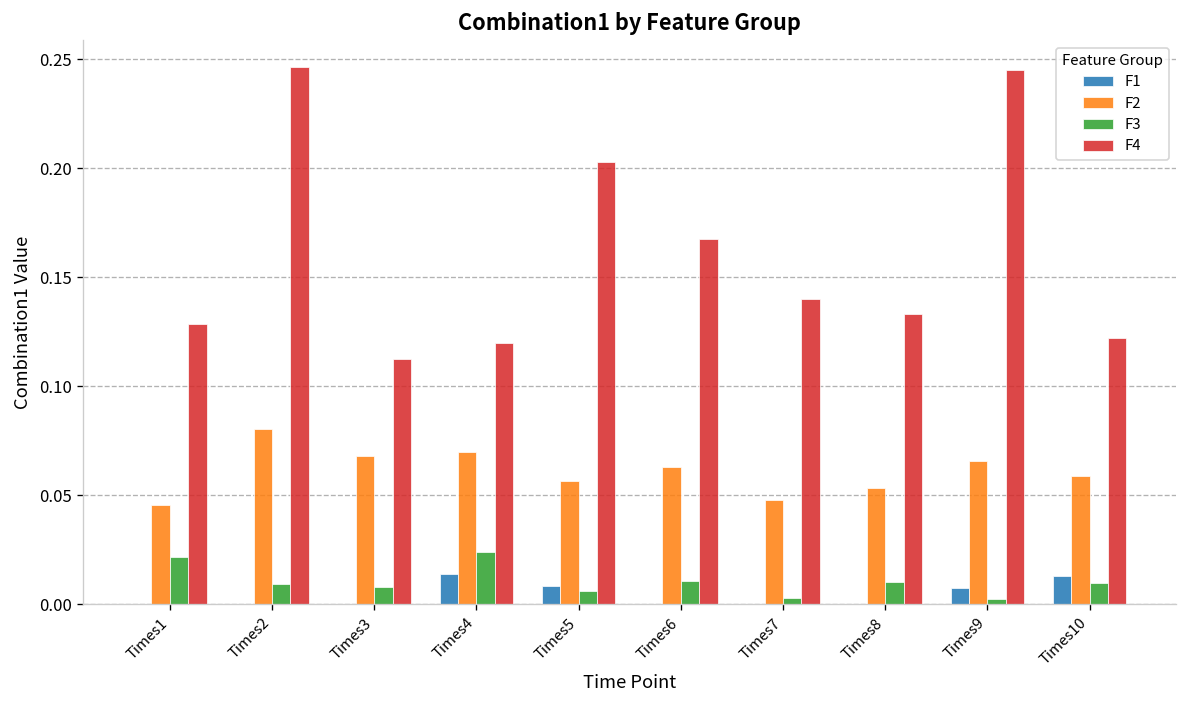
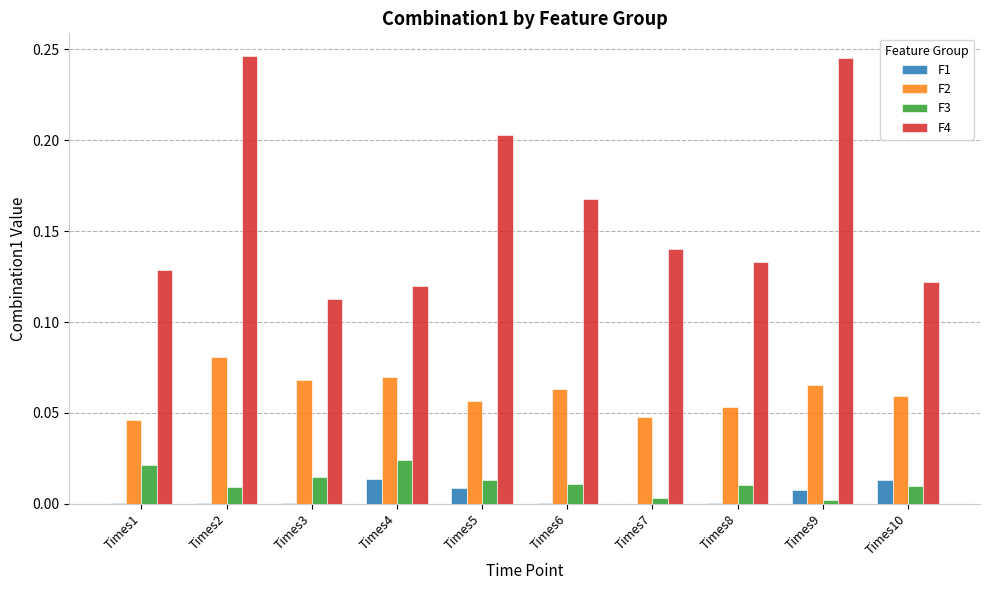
  {
    "F1": {
      "Times4": 0.014,
      "Times5": 0.008,
      "Times9": 0.008,
      "Times10": 0.013
    },
    "F2": {
      "Times1": 0.046,
      "Times2": 0.081,
      "Times3": 0.068,
      "Times4": 0.070,
      "Times5": 0.057,
      "Times6": 0.063,
      "Times7": 0.048,
      "Times8": 0.053,
      "Times9": 0.066,
      "Times10": 0.059
    },
    "F3": {
      "Times1": 0.022,
      "Times2": 0.009,
-     "Times3": 0.008,
+     "Times3": 0.015,
      "Times4": 0.024,
-     "Times5": 0.006,
+     "Times5": 0.013,
      "Times6": 0.011,
      "Times7": 0.003,
      "Times8": 0.010,
      "Times9": 0.002,
      "Times10": 0.010
    },
    "F4": {
      "Times1": 0.129,
      "Times2": 0.247,
      "Times3": 0.113,
      "Times4": 0.120,
      "Times5": 0.203,
      "Times6": 0.168,
      "Times7": 0.140,
      "Times8": 0.133,
      "Times9": 0.245,
      "Times10": 0.122
    }
  }
